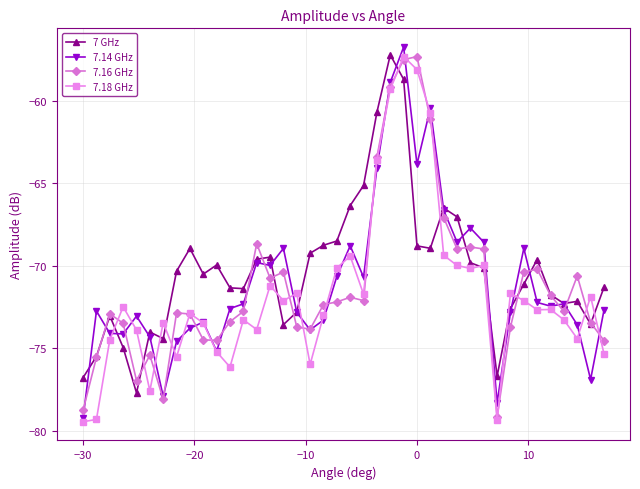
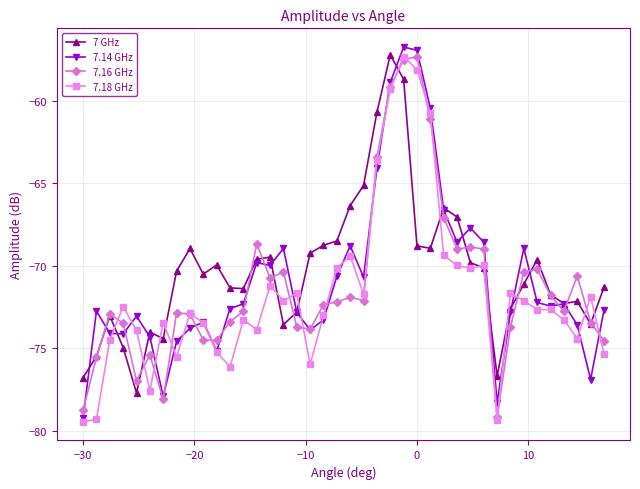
  {
    "7 GHz": {
      "−30": -76.8,
      "0": -68.8
    },
    "7.14 GHz": {
      "−30": -79.2,
-     "0": -63.9
+     "0": -56.9
    }
  }
